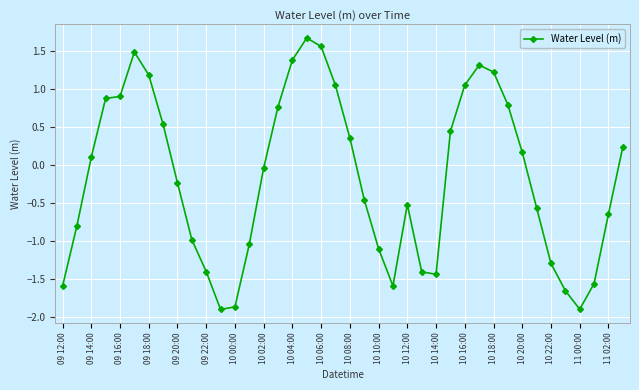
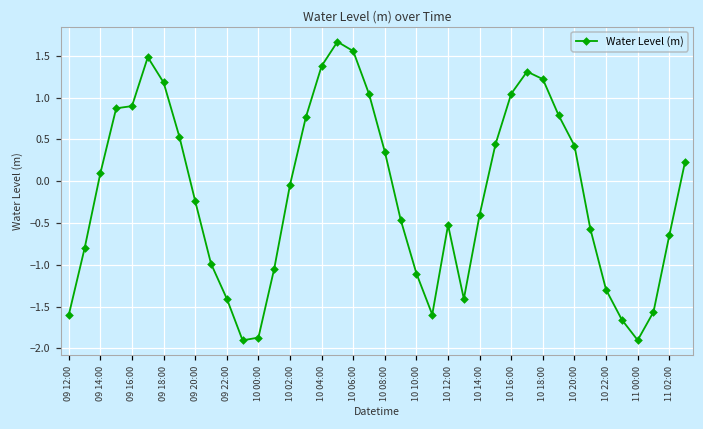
  {
    "09 12:00": -1.6,
    "09 14:00": 0.1,
    "09 16:00": 0.9,
    "09 18:00": 1.2,
    "09 20:00": -0.2,
    "09 22:00": -1.4,
    "10 00:00": -1.9,
    "10 02:00": 0.0,
    "10 04:00": 1.4,
    "10 06:00": 1.6,
    "10 08:00": 0.4,
    "10 10:00": -1.1,
    "10 12:00": -0.5,
-   "10 14:00": -1.4,
+   "10 14:00": -0.4,
    "10 16:00": 1.0,
    "10 18:00": 1.2,
-   "10 20:00": 0.2,
+   "10 20:00": 0.4,
    "10 22:00": -1.3,
    "11 00:00": -1.9,
    "11 02:00": -0.6
  }
